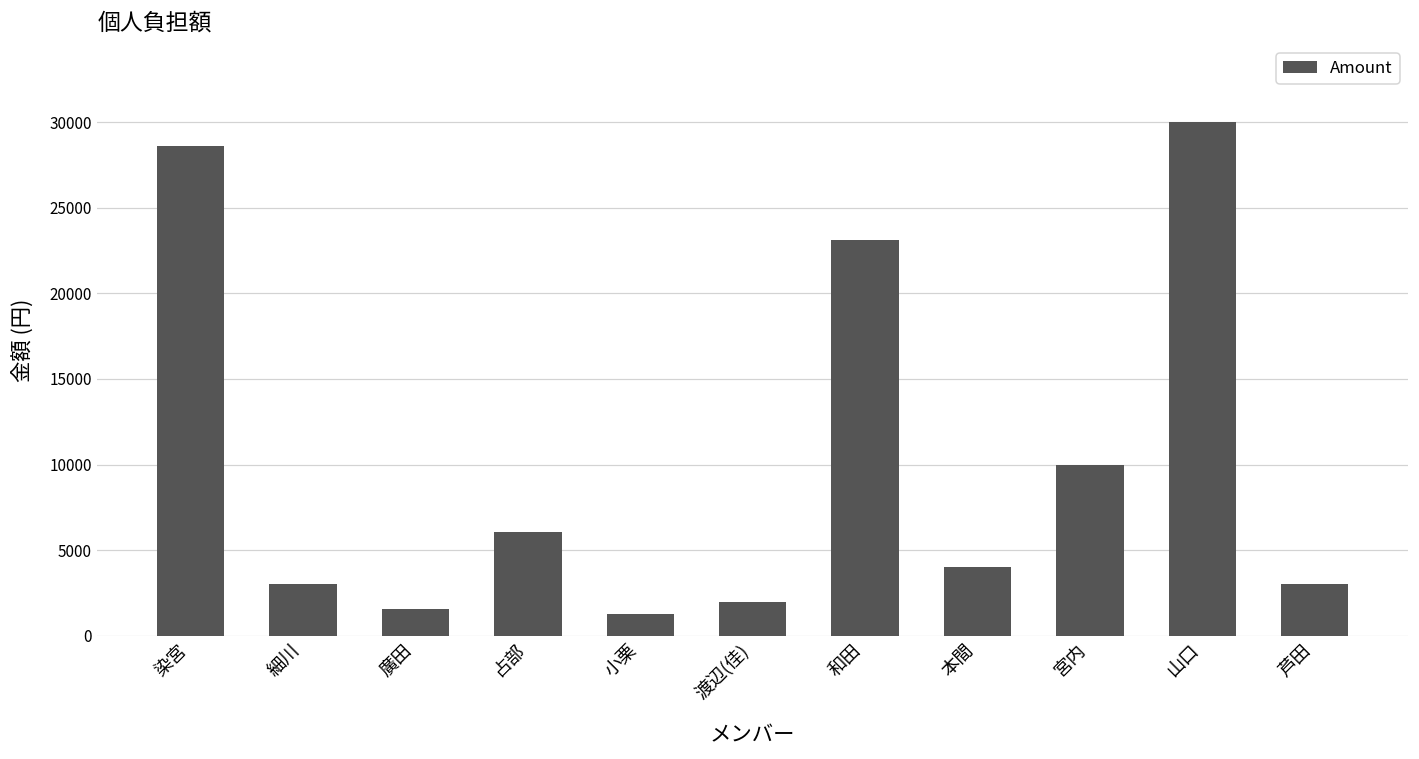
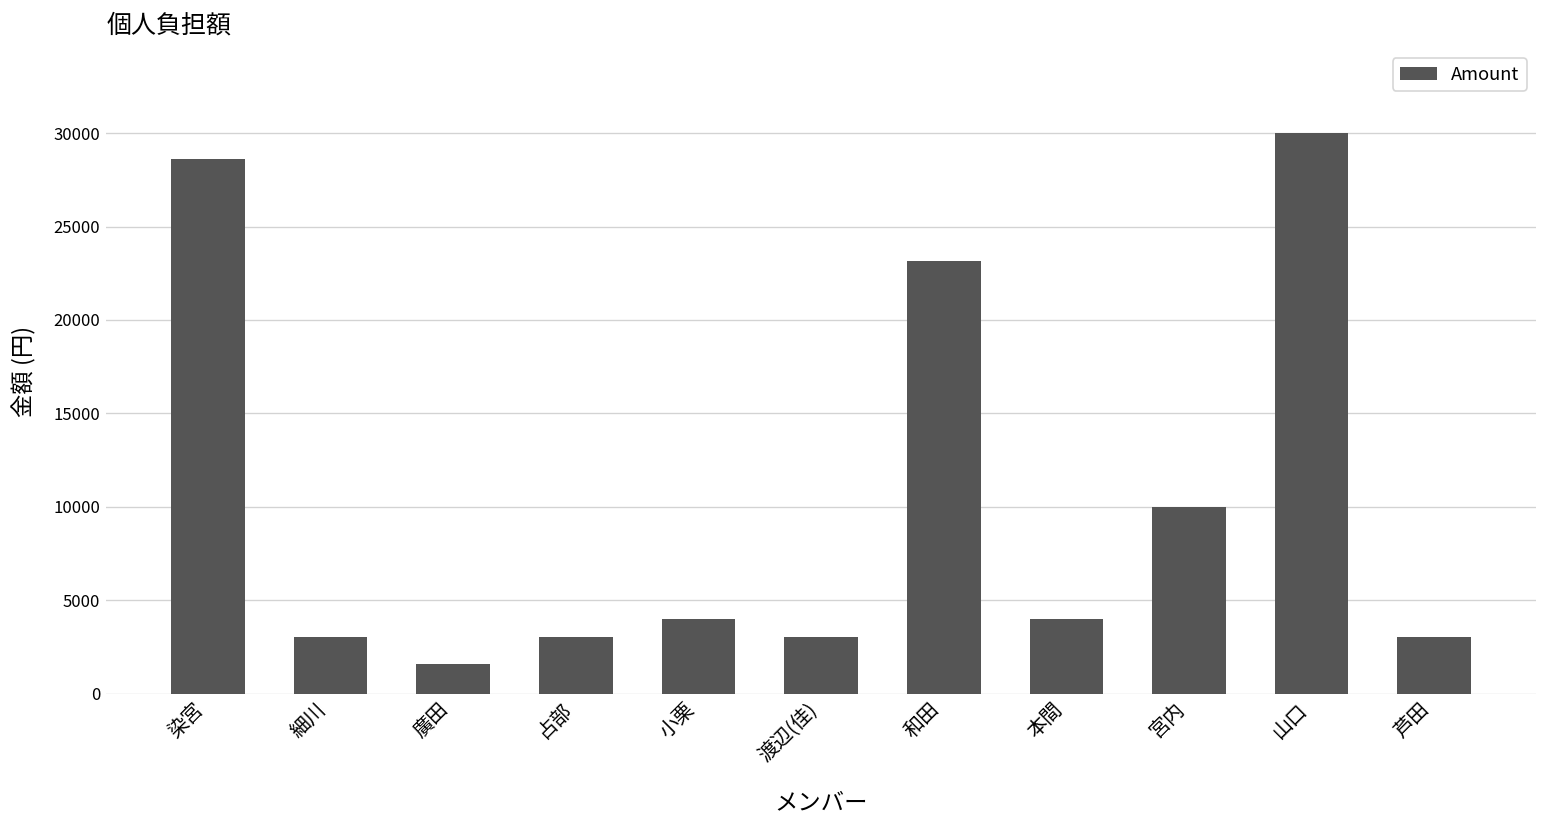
  {
    "染宮": 28600,
    "細川": 3000,
    "廣田": 1600,
-   "占部": 6100,
-   "小栗": 1300,
-   "渡辺(佳)": 1900,
+   "占部": 3000,
+   "小栗": 4000,
+   "渡辺(佳)": 3000,
    "和田": 23100,
    "本間": 4000,
    "宮内": 10000,
    "山口": 30000,
    "芦田": 3000
  }
